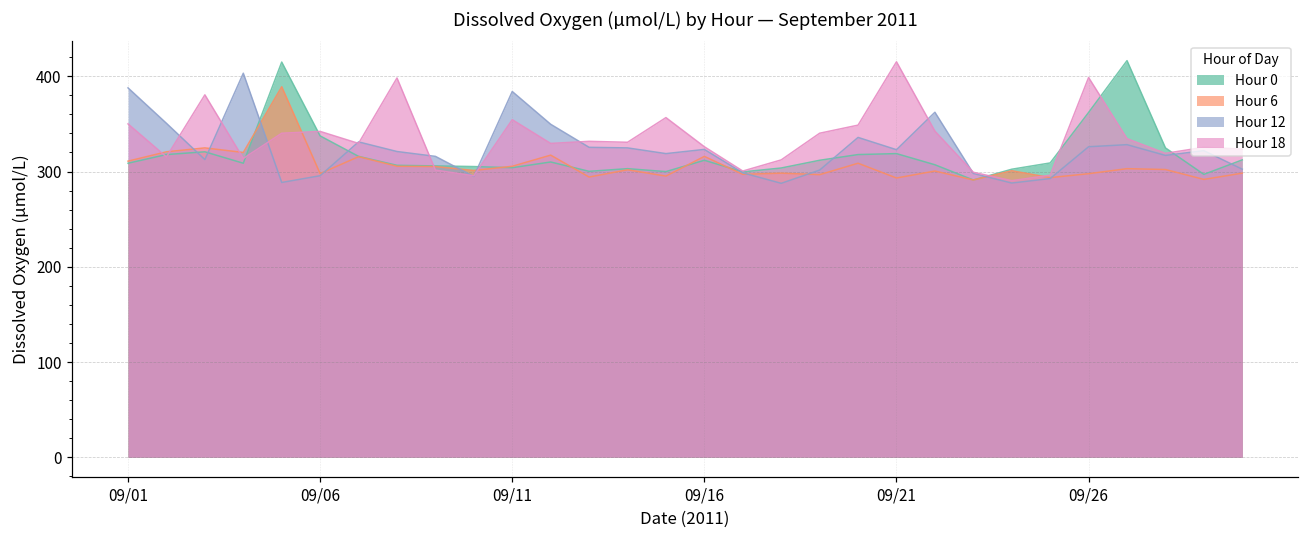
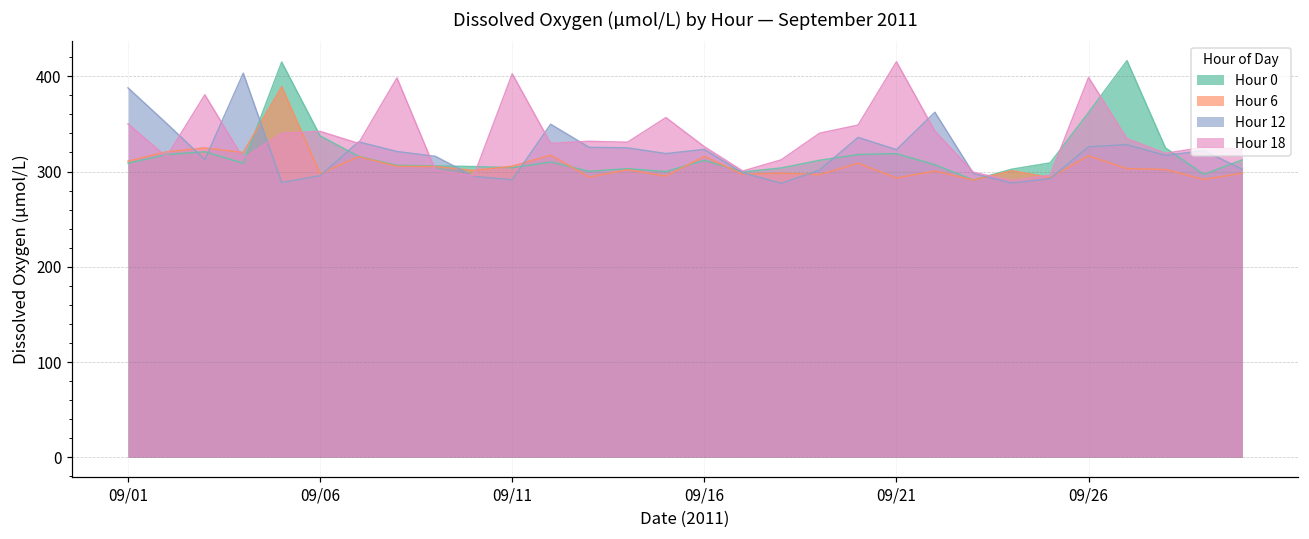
  {
    "Hour 0": {
      "09/06": 340,
      "09/16": 310,
      "09/21": 320,
      "09/26": 360
    },
    "Hour 6": {
      "09/16": 320,
      "09/21": 290,
-     "09/26": 300
+     "09/26": 320
    },
    "Hour 12": {
      "09/01": 390,
-     "09/11": 380,
+     "09/11": 290,
      "09/21": 320,
      "09/26": 330
    },
    "Hour 18": {
      "09/01": 350,
      "09/06": 340,
-     "09/11": 350,
+     "09/11": 400,
      "09/21": 420,
      "09/26": 400
    }
  }
